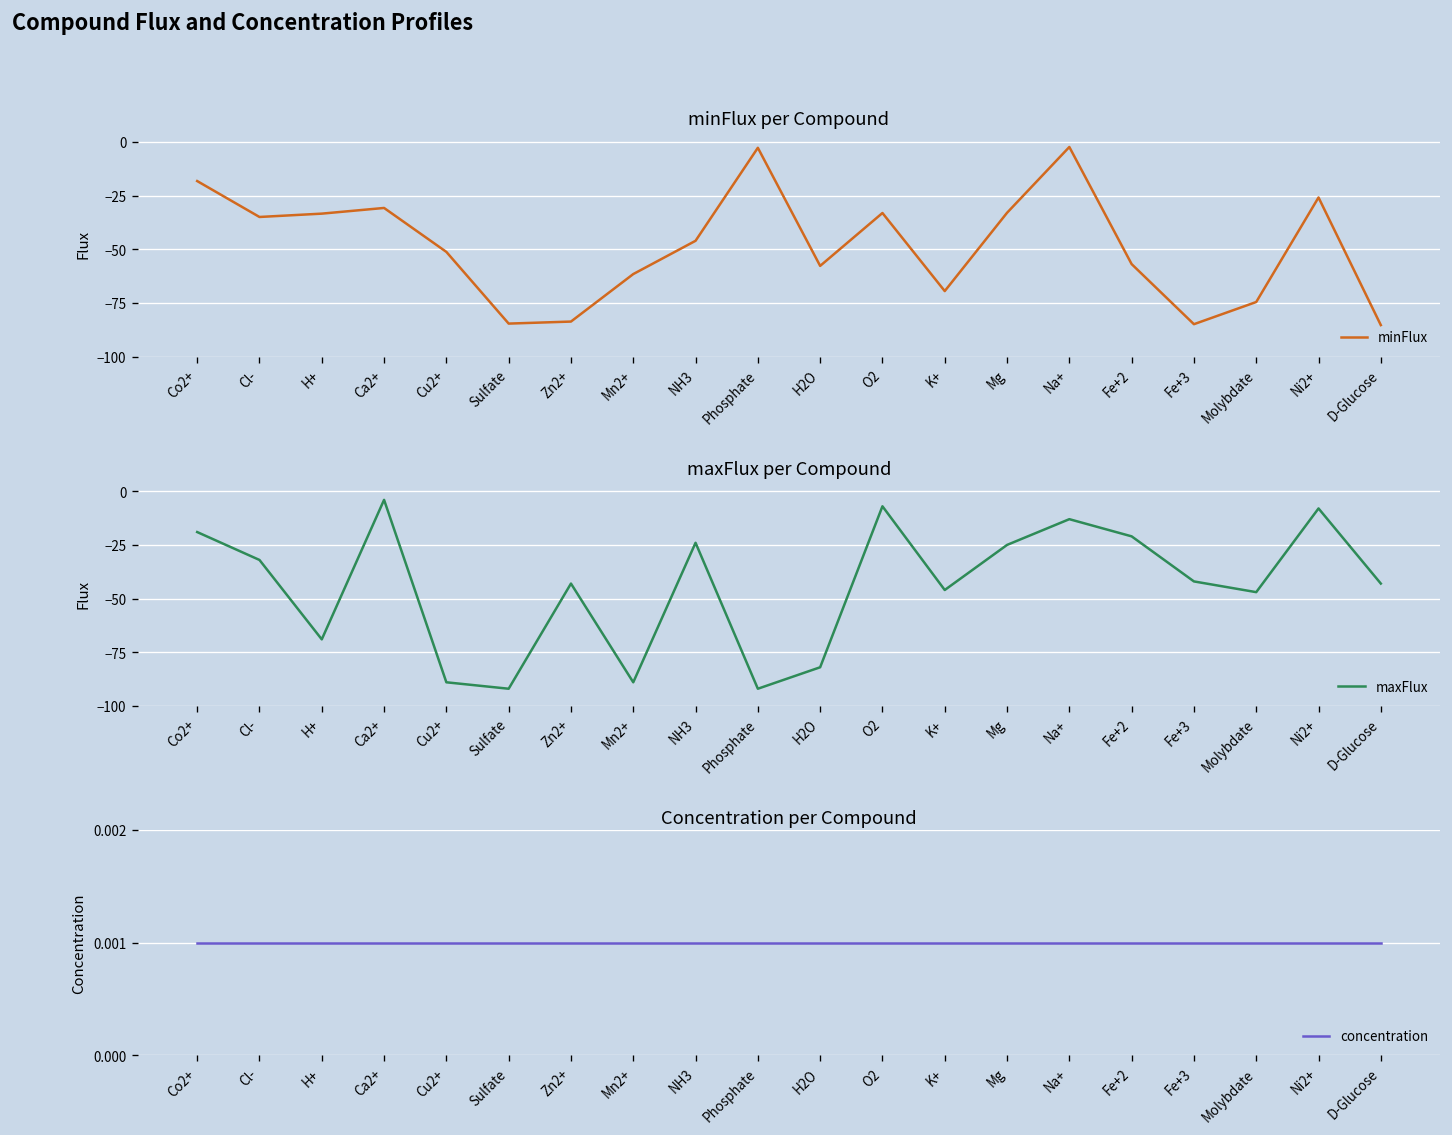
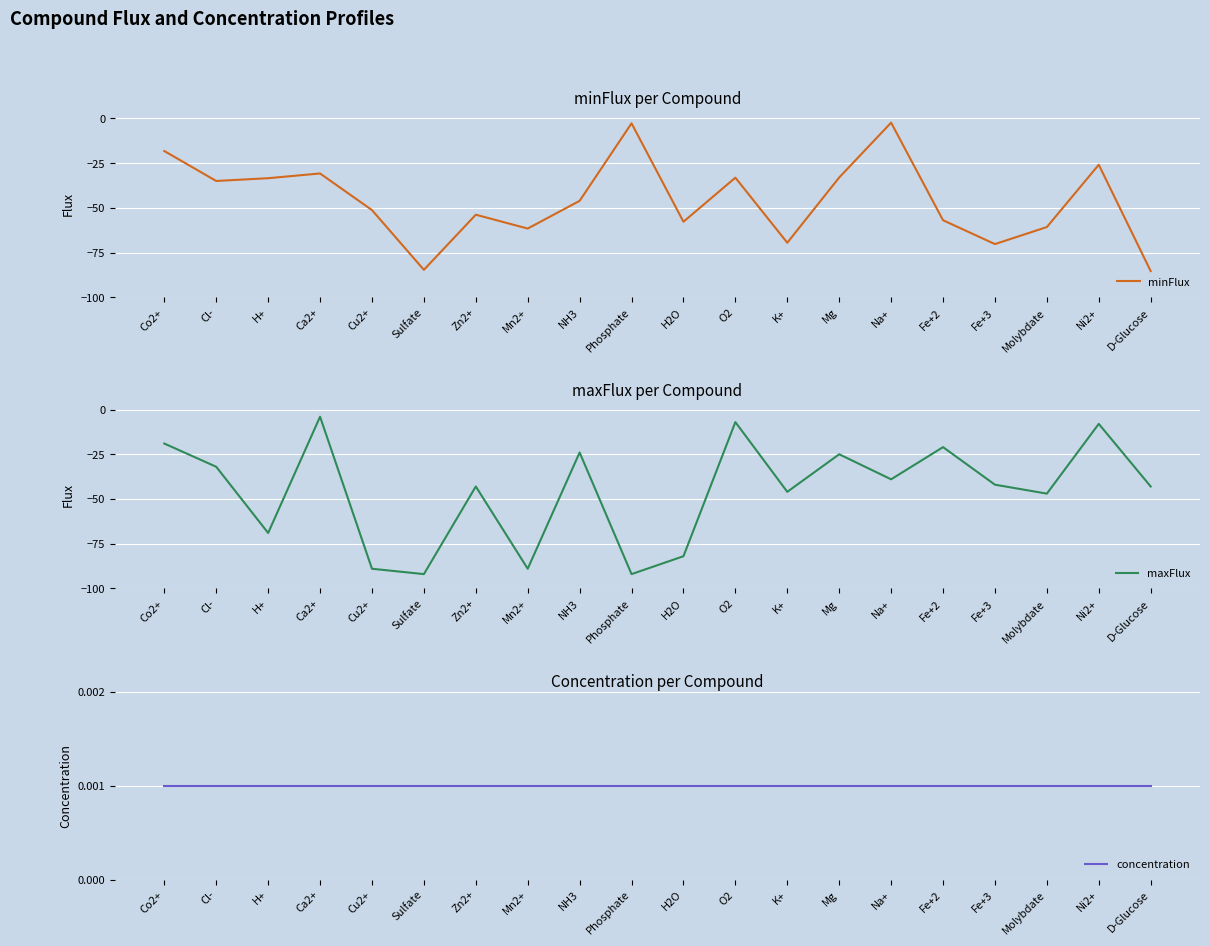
  {
    "minFlux per Compound": {
      "Co2+": -18,
      "Cl-": -35,
      "H+": -33,
      "Ca2+": -31,
      "Cu2+": -51,
      "Sulfate": -85,
-     "Zn2+": -84,
+     "Zn2+": -54,
      "Mn2+": -62,
      "NH3": -46,
      "Phosphate": -3,
      "H2O": -58,
      "O2": -33,
      "K+": -69,
      "Mg": -33,
      "Na+": -2,
      "Fe+2": -57,
-     "Fe+3": -85,
-     "Molybdate": -75,
+     "Fe+3": -70,
+     "Molybdate": -61,
      "Ni2+": -26,
      "D-Glucose": -85
    },
    "maxFlux per Compound": {
      "Co2+": -19,
      "Cl-": -32,
      "H+": -69,
      "Ca2+": -4,
      "Cu2+": -89,
      "Sulfate": -92,
      "Zn2+": -43,
      "Mn2+": -89,
      "NH3": -24,
      "Phosphate": -92,
      "H2O": -82,
      "O2": -7,
      "K+": -46,
      "Mg": -25,
-     "Na+": -13,
+     "Na+": -39,
      "Fe+2": -21,
      "Fe+3": -42,
      "Molybdate": -47,
      "Ni2+": -8,
      "D-Glucose": -43
    },
    "Concentration per Compound": {
      "Co2+": 0.0010,
      "Cl-": 0.0010,
      "H+": 0.0010,
      "Ca2+": 0.0010,
      "Cu2+": 0.0010,
      "Sulfate": 0.0010,
      "Zn2+": 0.0010,
      "Mn2+": 0.0010,
      "NH3": 0.0010,
      "Phosphate": 0.0010,
      "H2O": 0.0010,
      "O2": 0.0010,
      "K+": 0.0010,
      "Mg": 0.0010,
      "Na+": 0.0010,
      "Fe+2": 0.0010,
      "Fe+3": 0.0010,
      "Molybdate": 0.0010,
      "Ni2+": 0.0010,
      "D-Glucose": 0.0010
    }
  }
